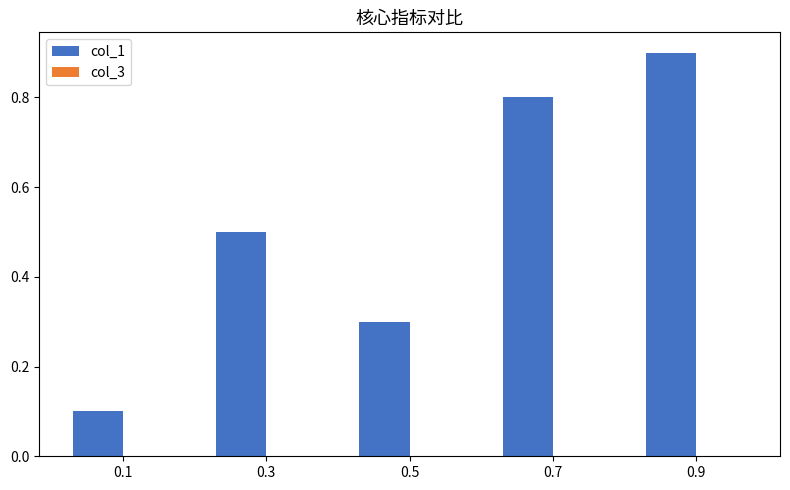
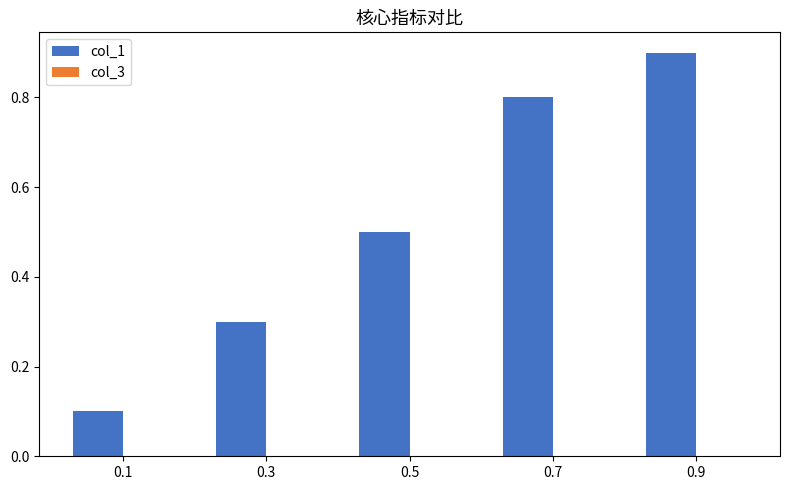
  {
    "col_1": {
      "0.1": 0.1,
-     "0.3": 0.5,
-     "0.5": 0.3,
+     "0.3": 0.3,
+     "0.5": 0.5,
      "0.7": 0.8,
      "0.9": 0.9
    },
    "col_3": {
      "0.1": 0.0,
      "0.3": 0.0,
      "0.5": 0.0,
      "0.7": 0.0,
      "0.9": 0.0
    }
  }
